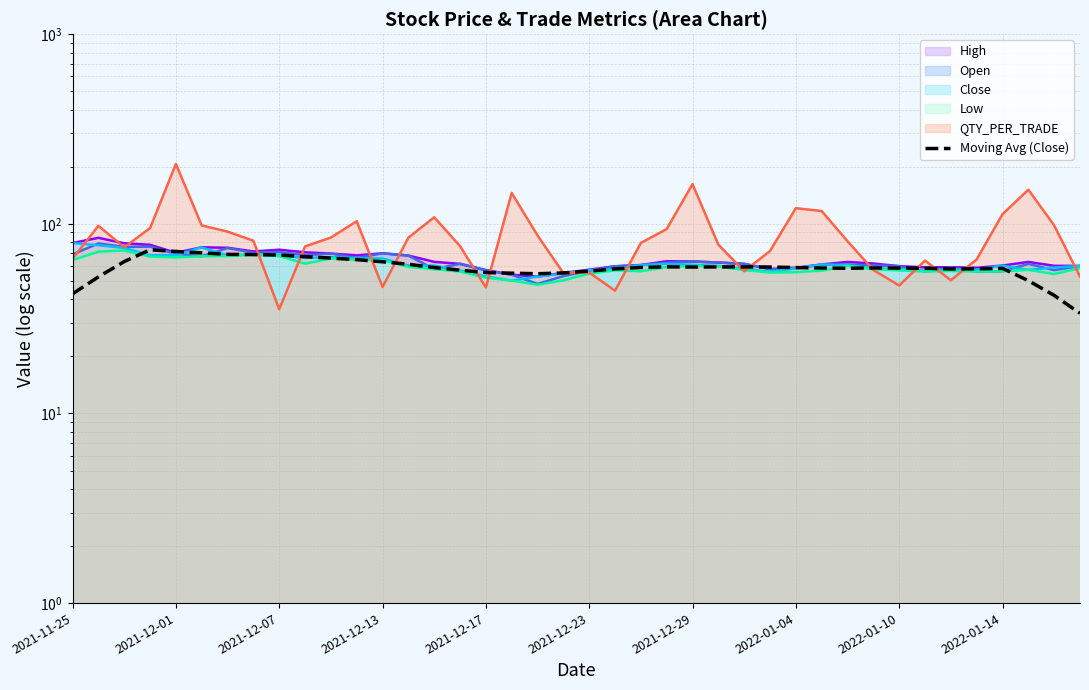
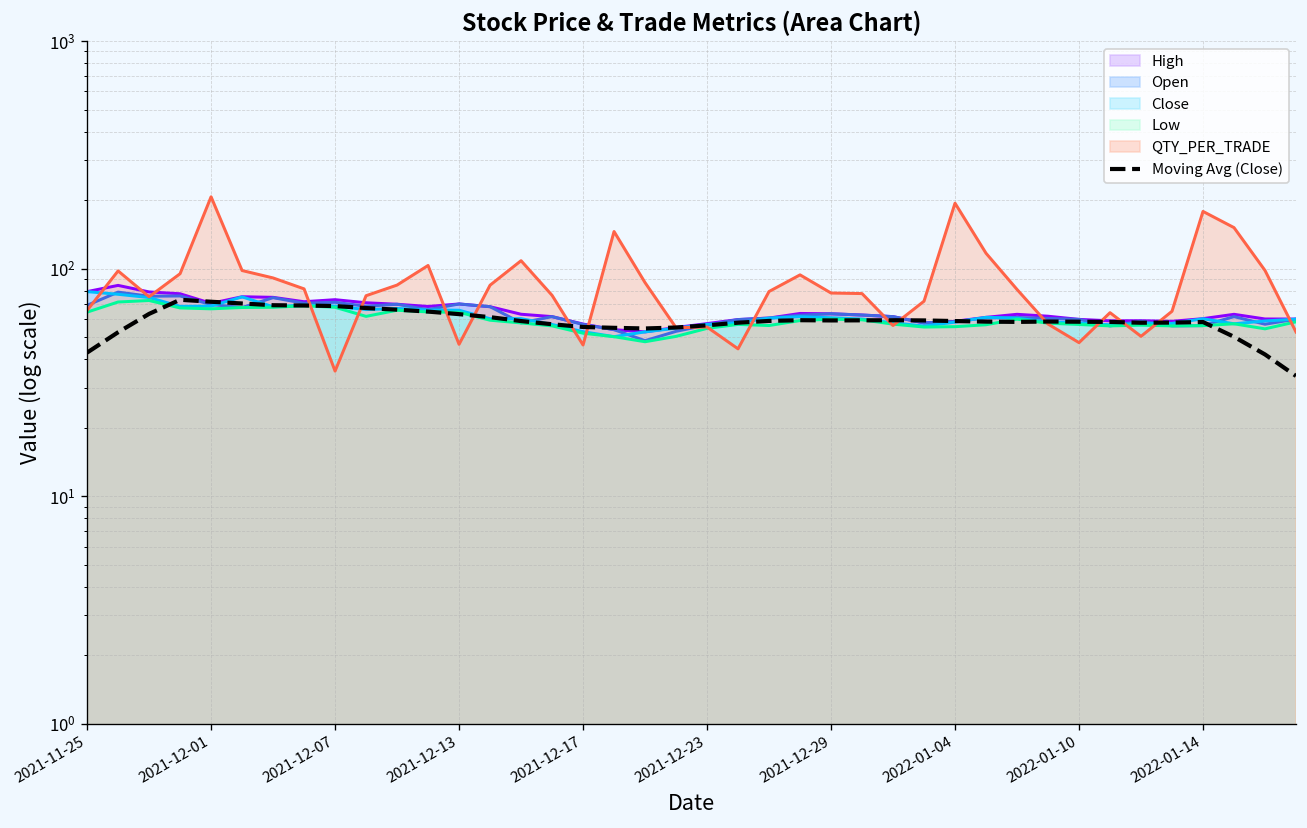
  {
    "QTY_PER_TRADE": {
      "2021-12-01": 210,
      "2021-12-07": 35,
      "2021-12-13": 46,
      "2021-12-17": 46,
-     "2021-12-29": 160,
-     "2022-01-04": 120,
+     "2021-12-29": 78,
+     "2022-01-04": 190,
      "2022-01-10": 47,
-     "2022-01-14": 110
+     "2022-01-14": 180
    },
    "Moving Avg (Close)": {
      "2021-11-25": 43,
      "2022-01-14": 58
    }
  }
